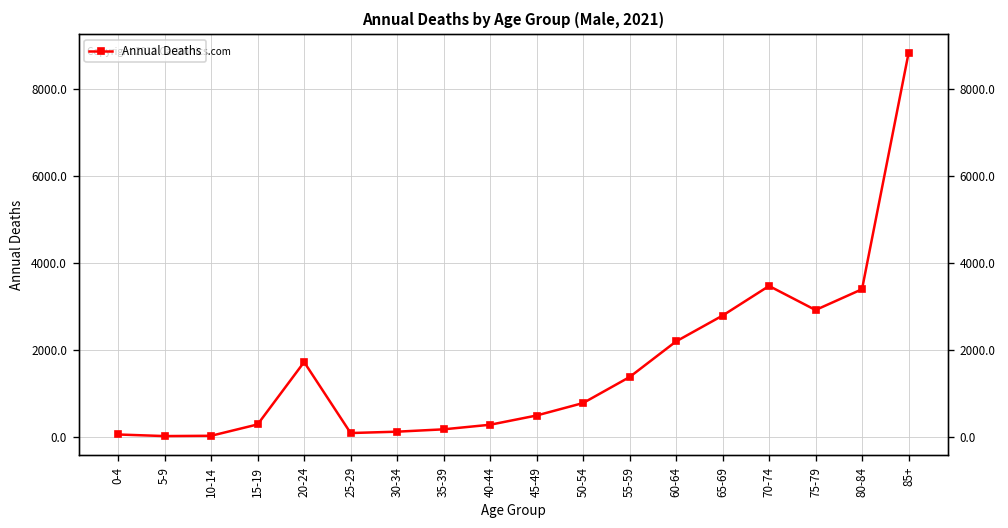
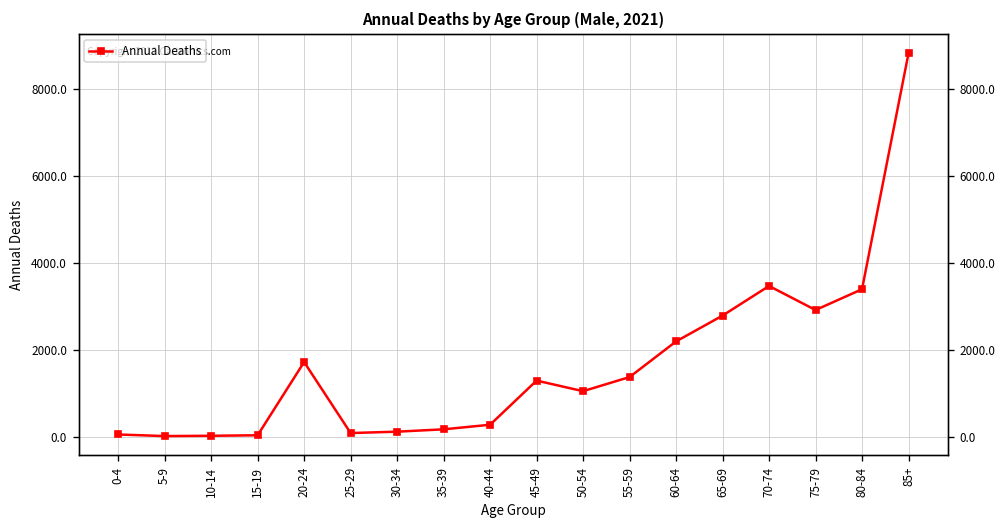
  {
    "0-4": 0,
    "5-9": 0,
    "10-14": 0,
-   "15-19": 300,
+   "15-19": 0,
    "20-24": 1700,
    "25-29": 100,
    "30-34": 100,
    "35-39": 200,
    "40-44": 300,
-   "45-49": 500,
-   "50-54": 800,
+   "45-49": 1300,
+   "50-54": 1000,
    "55-59": 1400,
    "60-64": 2200,
    "65-69": 2800,
    "70-74": 3500,
    "75-79": 2900,
    "80-84": 3400,
    "85+": 8800
  }
